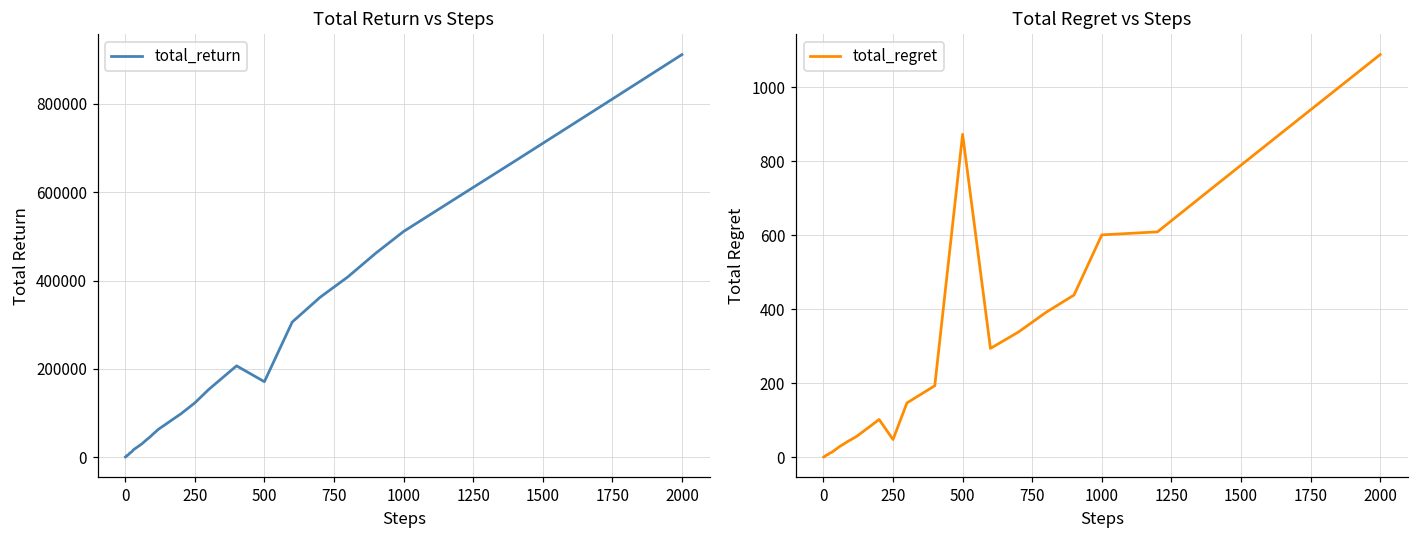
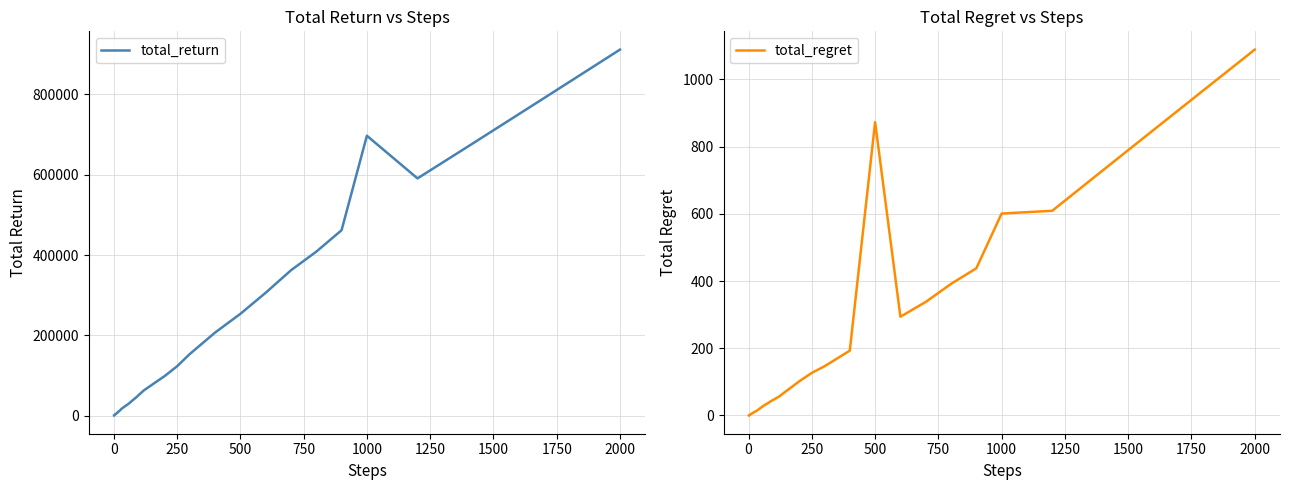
  {
    "Total Return vs Steps": {
      "250": 120000,
-     "500": 170000,
-     "1000": 510000,
+     "500": 250000,
+     "1000": 700000,
      "2000": 910000
    },
    "Total Regret vs Steps": {
-     "250": 50,
+     "250": 130,
      "500": 870,
      "1000": 600,
      "2000": 1090
    }
  }
